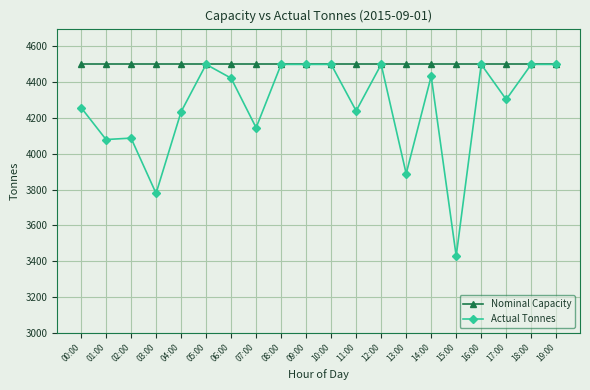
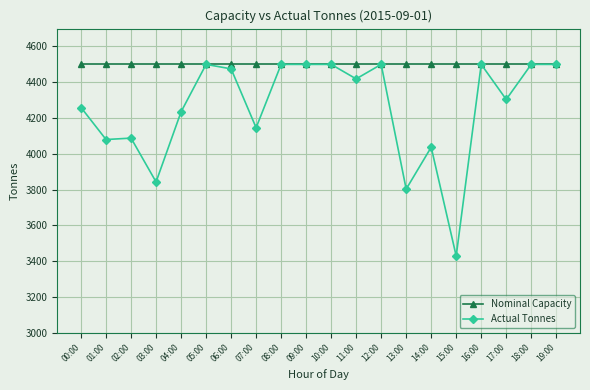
  {
    "Nominal Capacity": {
      "00:00": 4500,
      "01:00": 4500,
      "02:00": 4500,
      "03:00": 4500,
      "04:00": 4500,
      "06:00": 4500,
      "07:00": 4500,
      "11:00": 4500,
      "13:00": 4500,
      "14:00": 4500,
      "15:00": 4500,
      "17:00": 4500
    },
    "Actual Tonnes": {
      "00:00": 4260,
      "01:00": 4080,
      "02:00": 4090,
-     "03:00": 3780,
+     "03:00": 3840,
      "04:00": 4240,
-     "06:00": 4420,
+     "06:00": 4480,
      "07:00": 4150,
-     "11:00": 4240,
-     "13:00": 3890,
-     "14:00": 4430,
+     "11:00": 4420,
+     "13:00": 3800,
+     "14:00": 4040,
      "15:00": 3430,
      "17:00": 4300
    }
  }
